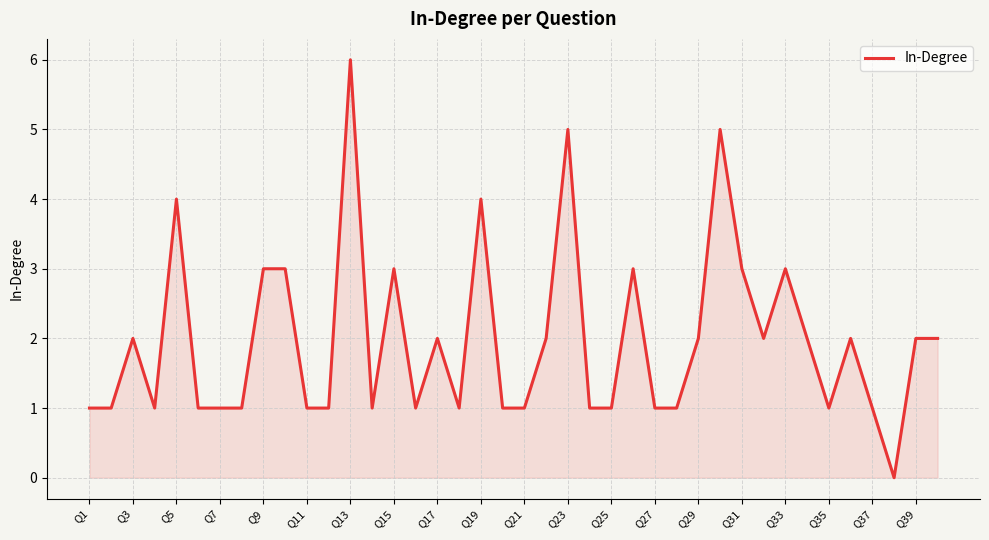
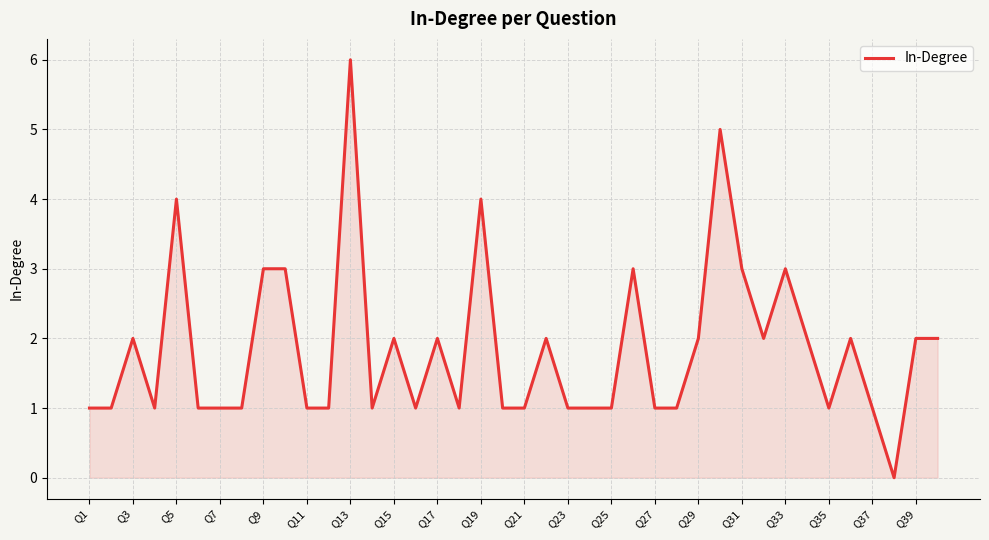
  {
    "Q1": 1,
    "Q3": 2,
    "Q5": 4,
    "Q7": 1,
    "Q9": 3,
    "Q11": 1,
    "Q13": 6,
-   "Q15": 3,
+   "Q15": 2,
    "Q17": 2,
    "Q19": 4,
    "Q21": 1,
-   "Q23": 5,
+   "Q23": 1,
    "Q25": 1,
    "Q27": 1,
    "Q29": 2,
    "Q31": 3,
    "Q33": 3,
    "Q35": 1,
    "Q37": 1,
    "Q39": 2
  }
